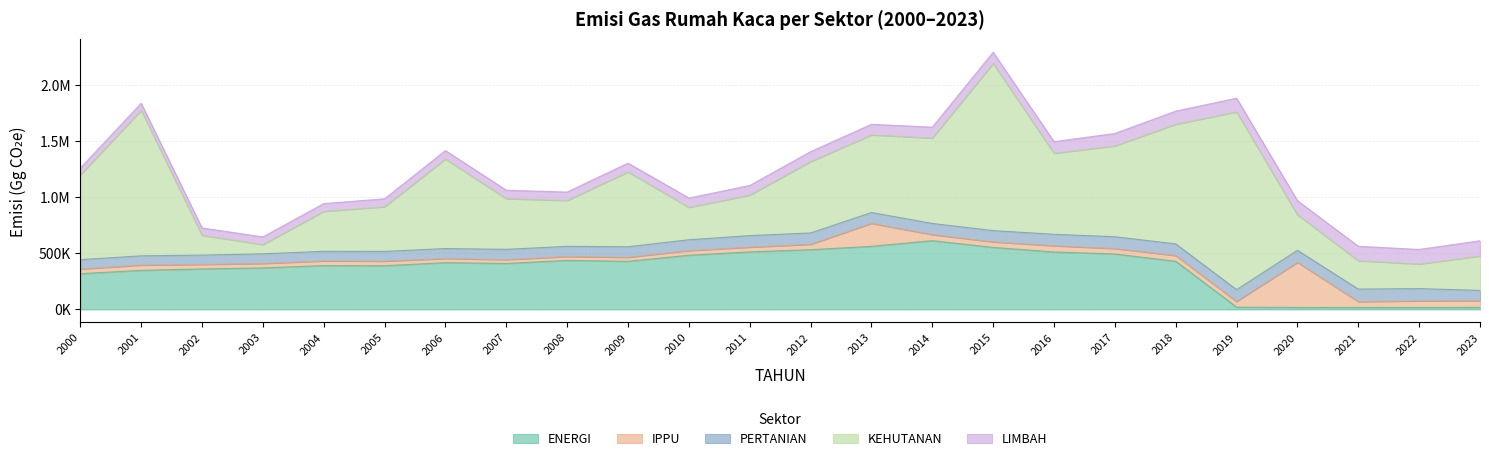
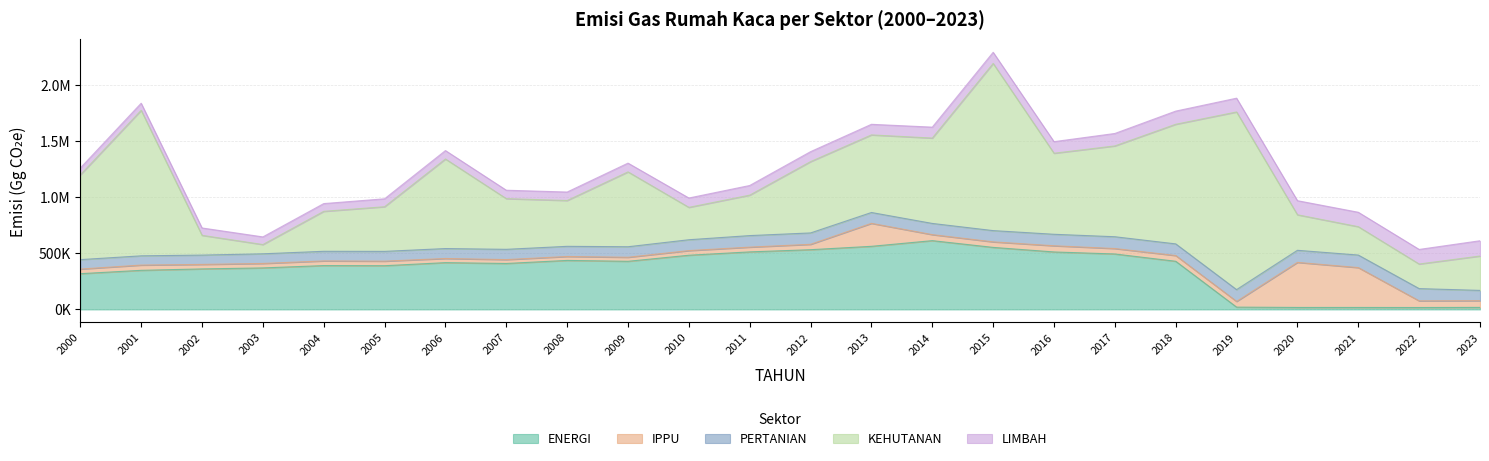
  {
    "IPPU": {
      "2000": 40000,
      "2001": 50000,
      "2002": 40000,
      "2003": 40000,
      "2004": 40000,
      "2005": 40000,
      "2006": 40000,
      "2007": 30000,
      "2008": 40000,
      "2009": 40000,
      "2010": 40000,
      "2011": 40000,
      "2012": 50000,
      "2013": 210000,
      "2014": 50000,
      "2015": 50000,
      "2016": 60000,
      "2017": 50000,
      "2018": 50000,
      "2019": 50000,
      "2020": 400000,
-     "2021": 50000,
+     "2021": 360000,
      "2022": 60000,
      "2023": 60000
    },
    "KEHUTANAN": {
      "2000": 760000,
      "2001": 1300000,
      "2002": 180000,
      "2003": 80000,
      "2004": 360000,
      "2005": 400000,
      "2006": 800000,
      "2007": 450000,
      "2008": 410000,
      "2009": 670000,
      "2010": 290000,
      "2011": 360000,
      "2012": 640000,
      "2013": 690000,
      "2014": 760000,
      "2015": 1490000,
      "2016": 720000,
      "2017": 810000,
      "2018": 1070000,
      "2019": 1590000,
      "2020": 320000,
      "2021": 250000,
      "2022": 220000,
      "2023": 310000
    },
    "LIMBAH": {
      "2000": 60000,
      "2001": 60000,
      "2002": 70000,
      "2003": 70000,
      "2004": 70000,
      "2005": 70000,
      "2006": 80000,
      "2007": 80000,
      "2008": 80000,
      "2009": 80000,
      "2010": 80000,
      "2011": 90000,
      "2012": 90000,
      "2013": 90000,
      "2014": 100000,
      "2015": 100000,
      "2016": 100000,
      "2017": 110000,
      "2018": 120000,
      "2019": 120000,
      "2020": 130000,
      "2021": 130000,
      "2022": 130000,
      "2023": 140000
    }
  }
